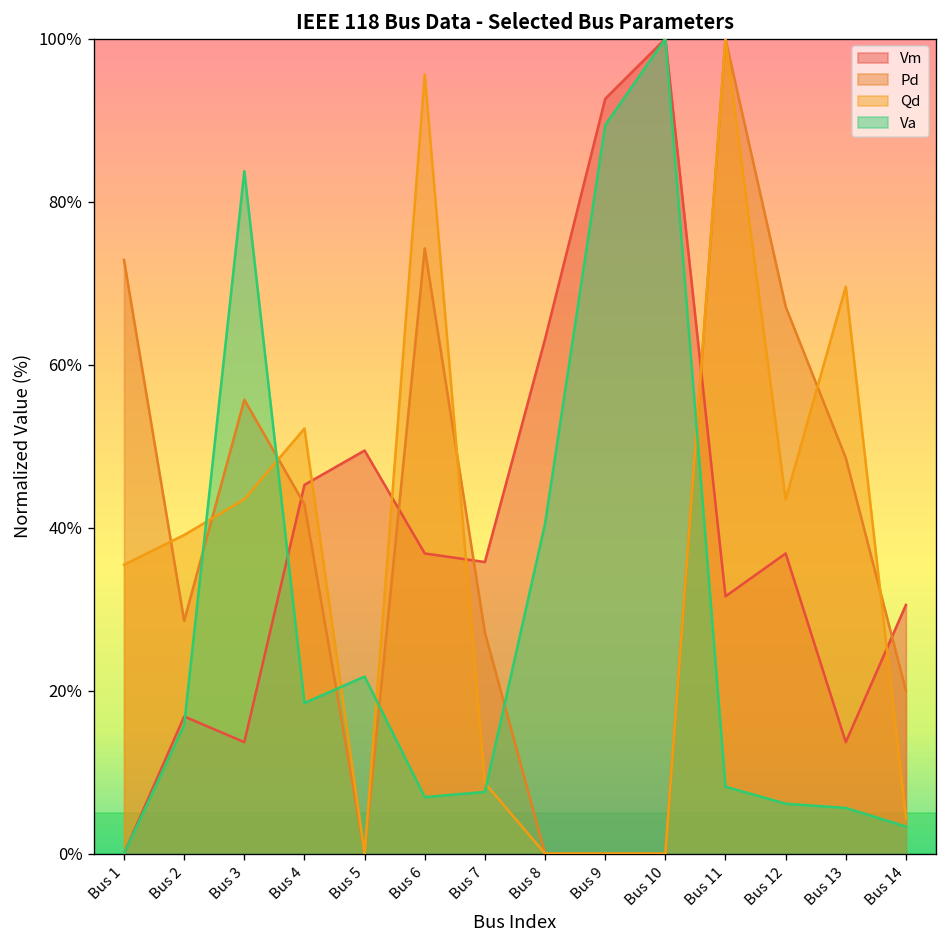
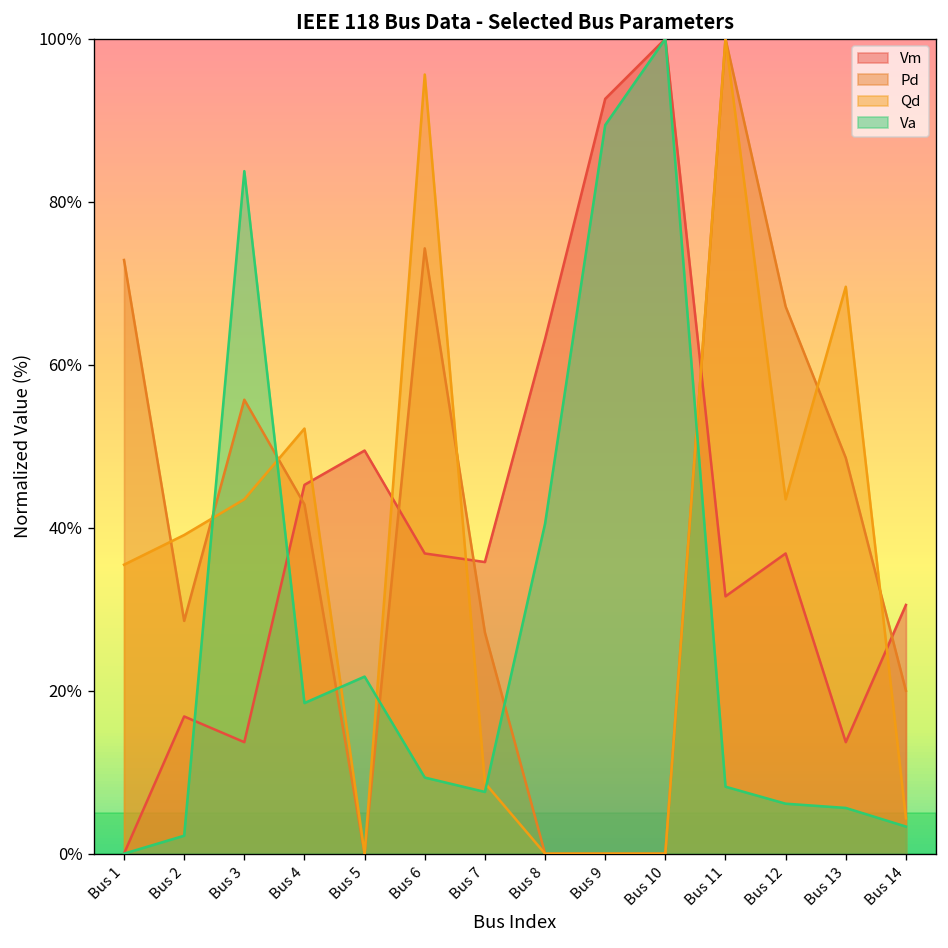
  {
    "Va": {
-     "Bus 2": "16%",
+     "Bus 2": "2%",
      "Bus 3": "84%",
      "Bus 4": "18%",
      "Bus 5": "22%",
-     "Bus 6": "7%",
+     "Bus 6": "9%",
      "Bus 7": "8%",
      "Bus 8": "40%",
      "Bus 9": "89%",
      "Bus 11": "8%",
      "Bus 12": "6%",
      "Bus 13": "6%",
      "Bus 14": "3%"
    }
  }
